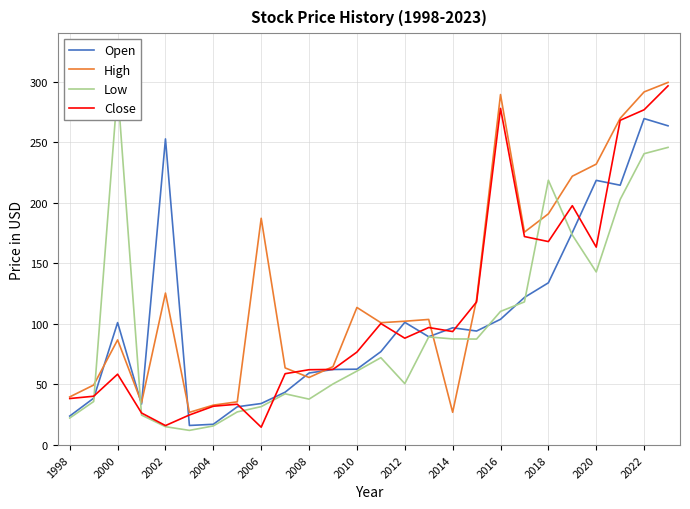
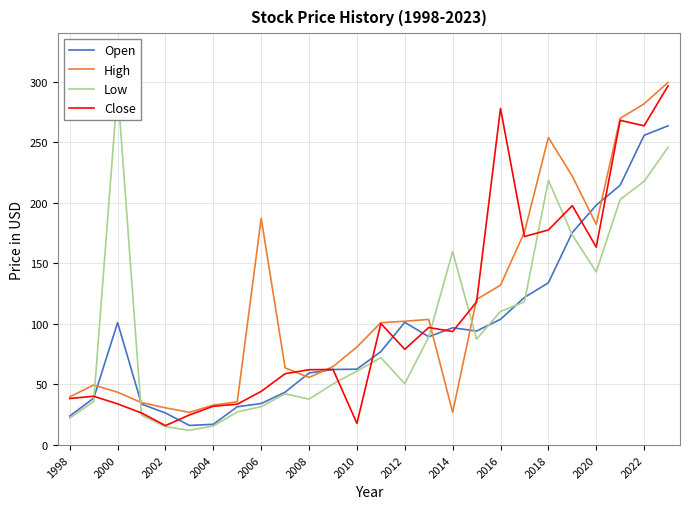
  {
    "Open": {
      "2000": 101,
-     "2002": 253,
+     "2002": 26,
      "2006": 34,
      "2008": 59,
      "2014": 97,
      "2016": 104,
      "2018": 134,
-     "2020": 219,
-     "2022": 269
+     "2020": 198,
+     "2022": 256
    },
    "High": {
-     "2000": 87,
-     "2002": 125,
+     "2000": 44,
+     "2002": 31,
      "2006": 187,
      "2008": 56,
-     "2010": 114,
+     "2010": 81,
      "2014": 27,
-     "2016": 289,
-     "2018": 191,
-     "2020": 232,
-     "2022": 292
+     "2016": 132,
+     "2018": 254,
+     "2020": 182,
+     "2022": 282
    },
    "Low": {
      "2006": 32,
      "2008": 38,
      "2012": 51,
-     "2014": 88,
+     "2014": 160,
      "2016": 110,
      "2018": 219,
      "2020": 143,
-     "2022": 241
+     "2022": 218
    },
    "Close": {
-     "2000": 59,
-     "2006": 15,
+     "2000": 34,
+     "2006": 44,
      "2008": 62,
-     "2010": 77,
-     "2012": 88,
+     "2010": 18,
+     "2012": 79,
      "2014": 94,
      "2016": 278,
-     "2018": 168,
+     "2018": 178,
      "2020": 163,
-     "2022": 277
+     "2022": 264
    }
  }
